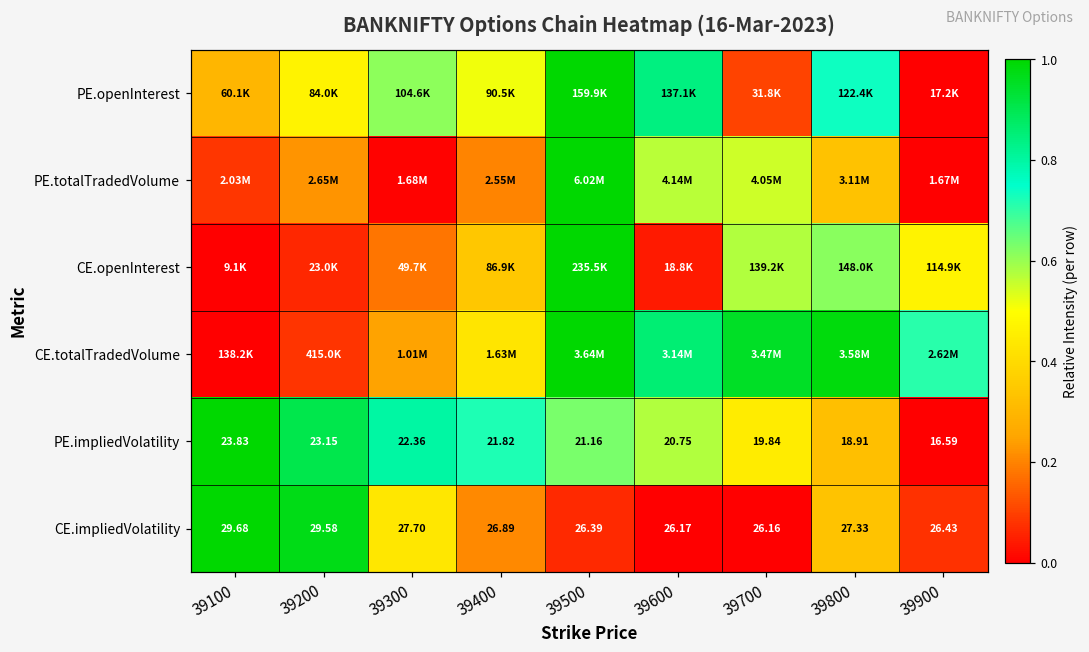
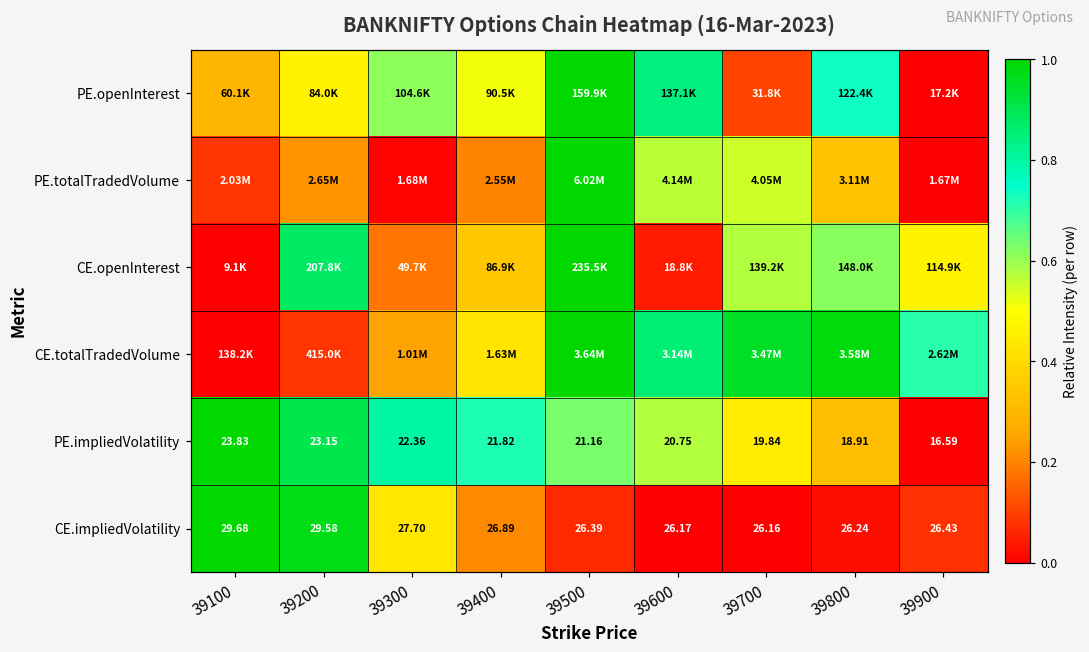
  {
    "PE.openInterest": {
      "39100": "60.1K",
      "39200": "84.0K",
      "39300": "104.6K",
      "39400": "90.5K",
      "39500": "159.9K",
      "39600": "137.1K",
      "39700": "31.8K",
      "39800": "122.4K",
      "39900": "17.2K"
    },
    "PE.totalTradedVolume": {
      "39100": "2.03M",
      "39200": "2.65M",
      "39300": "1.68M",
      "39400": "2.55M",
      "39500": "6.02M",
      "39600": "4.14M",
      "39700": "4.05M",
      "39800": "3.11M",
      "39900": "1.67M"
    },
    "CE.openInterest": {
      "39100": "9.1K",
-     "39200": "23.0K",
+     "39200": "207.8K",
      "39300": "49.7K",
      "39400": "86.9K",
      "39500": "235.5K",
      "39600": "18.8K",
      "39700": "139.2K",
      "39800": "148.0K",
      "39900": "114.9K"
    },
    "CE.totalTradedVolume": {
      "39100": "138.2K",
      "39200": "415.0K",
      "39300": "1.01M",
      "39400": "1.63M",
      "39500": "3.64M",
      "39600": "3.14M",
      "39700": "3.47M",
      "39800": "3.58M",
      "39900": "2.62M"
    },
    "PE.impliedVolatility": {
      "39100": "23.83",
      "39200": "23.15",
      "39300": "22.36",
      "39400": "21.82",
      "39500": "21.16",
      "39600": "20.75",
      "39700": "19.84",
      "39800": "18.91",
      "39900": "16.59"
    },
    "CE.impliedVolatility": {
      "39100": "29.68",
      "39200": "29.58",
      "39300": "27.70",
      "39400": "26.89",
      "39500": "26.39",
      "39600": "26.17",
      "39700": "26.16",
-     "39800": "27.33",
+     "39800": "26.24",
      "39900": "26.43"
    }
  }
